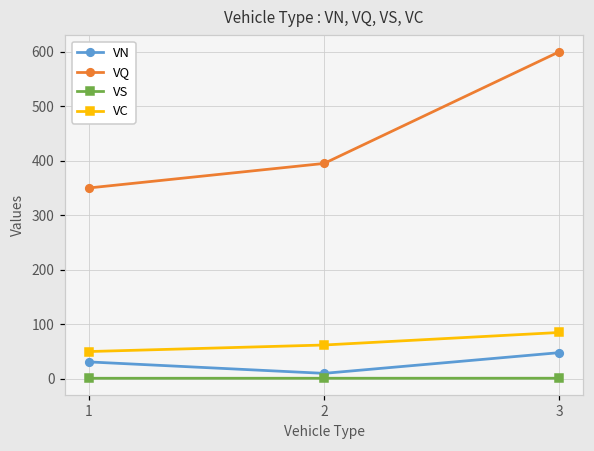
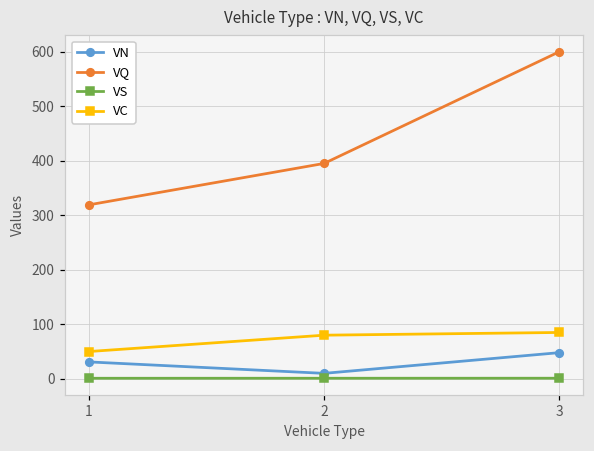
  {
    "VN": {
      "1": 30,
      "2": 10,
      "3": 50
    },
    "VQ": {
-     "1": 350,
+     "1": 320,
      "2": 400,
      "3": 600
    },
    "VS": {
      "1": 0,
      "2": 0,
      "3": 0
    },
    "VC": {
      "1": 50,
-     "2": 60,
+     "2": 80,
      "3": 90
    }
  }
